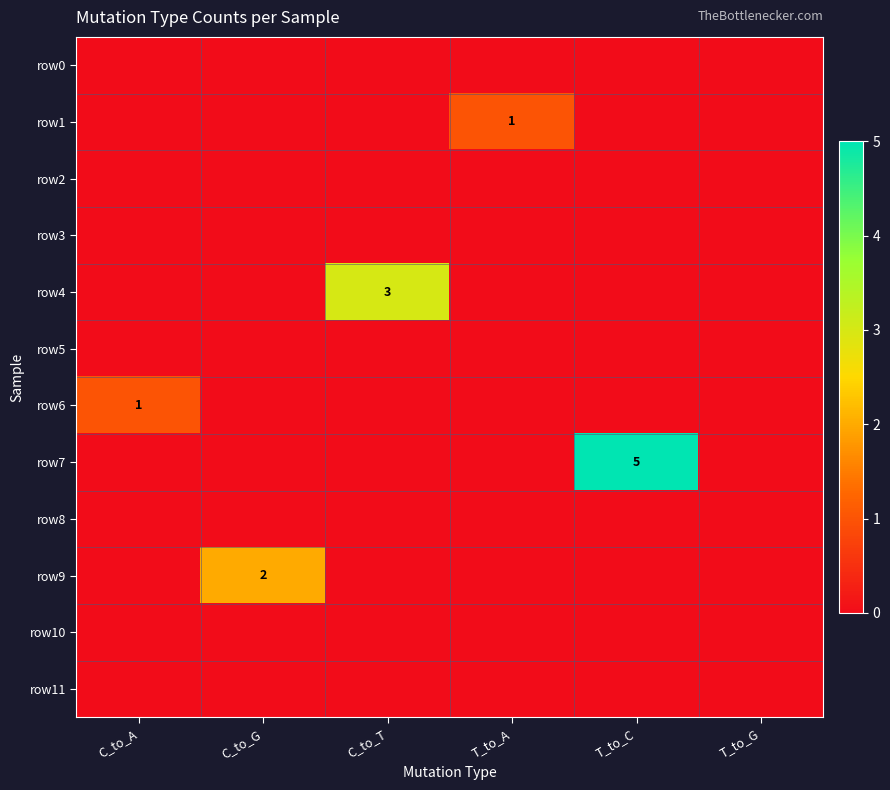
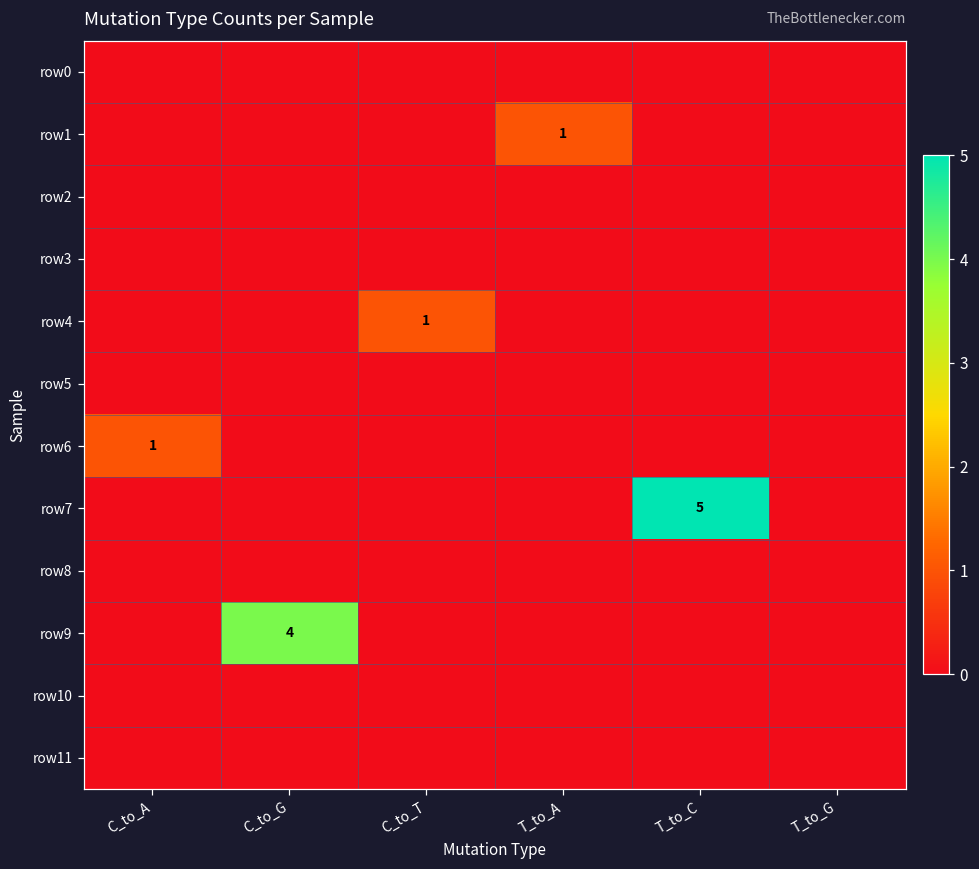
  {
    "row1": {
      "T_to_A": 1
    },
    "row4": {
-     "C_to_T": 3
+     "C_to_T": 1
    },
    "row6": {
      "C_to_A": 1
    },
    "row7": {
      "T_to_C": 5
    },
    "row9": {
-     "C_to_G": 2
+     "C_to_G": 4
    }
  }
